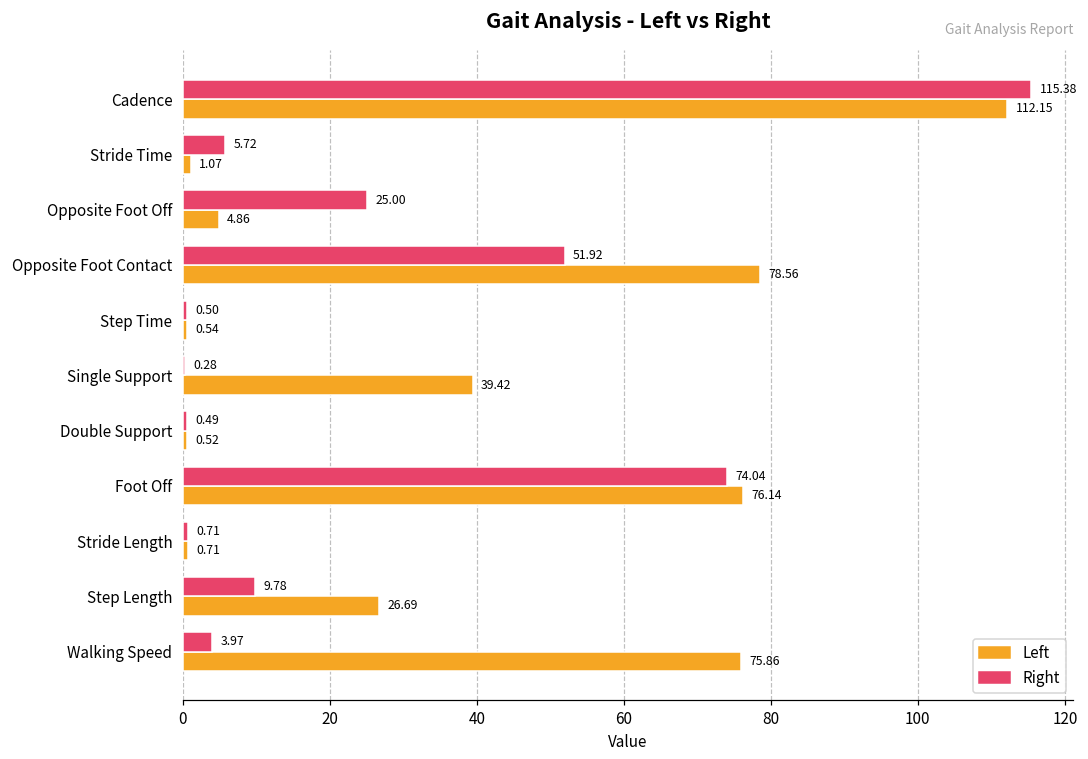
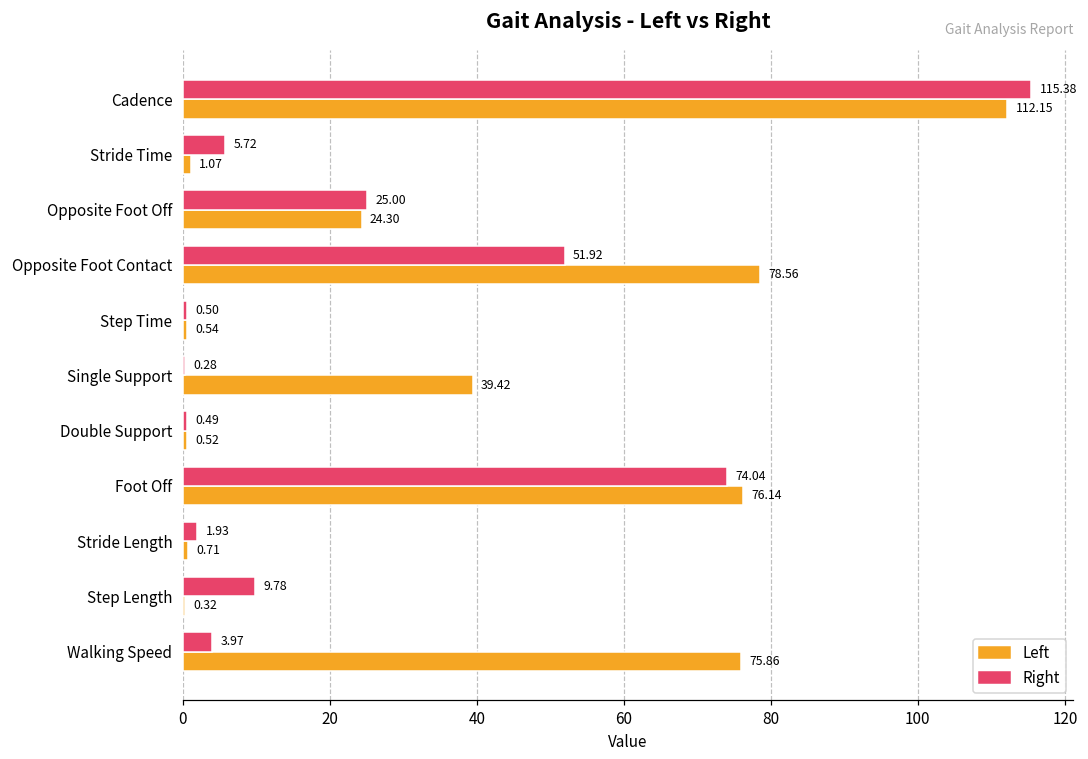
  {
    "Left": {
      "Cadence": 112.15,
      "Stride Time": 1.07,
-     "Opposite Foot Off": 4.86,
+     "Opposite Foot Off": 24.30,
      "Opposite Foot Contact": 78.56,
      "Step Time": 0.54,
      "Single Support": 39.42,
      "Double Support": 0.52,
      "Foot Off": 76.14,
      "Stride Length": 0.71,
-     "Step Length": 26.69,
+     "Step Length": 0.32,
      "Walking Speed": 75.86
    },
    "Right": {
      "Cadence": 115.38,
      "Stride Time": 5.72,
      "Opposite Foot Off": 25.00,
      "Opposite Foot Contact": 51.92,
      "Step Time": 0.50,
      "Single Support": 0.28,
      "Double Support": 0.49,
      "Foot Off": 74.04,
-     "Stride Length": 0.71,
+     "Stride Length": 1.93,
      "Step Length": 9.78,
      "Walking Speed": 3.97
    }
  }
